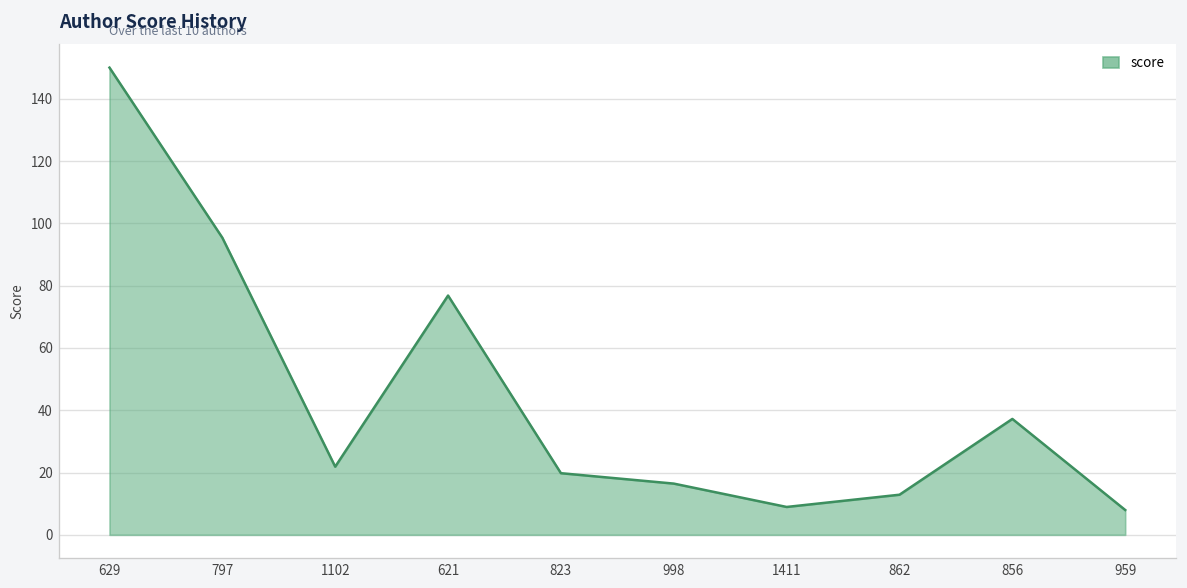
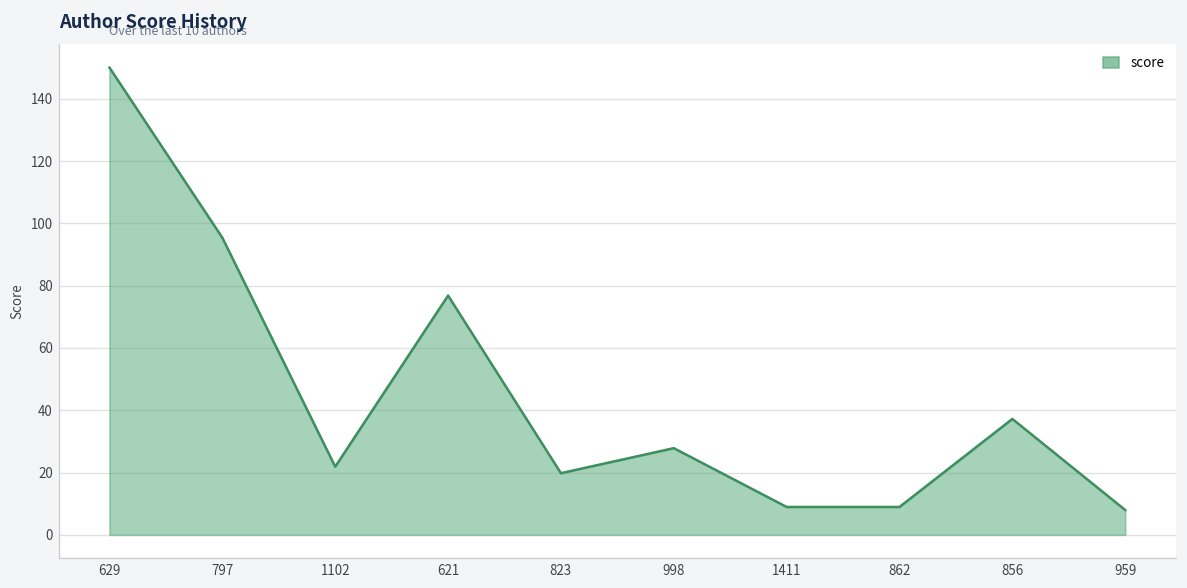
  {
    "629": 150,
    "797": 95,
    "1102": 22,
    "621": 77,
    "823": 20,
-   "998": 16,
+   "998": 28,
    "1411": 9,
-   "862": 13,
+   "862": 9,
    "856": 37,
    "959": 8
  }
